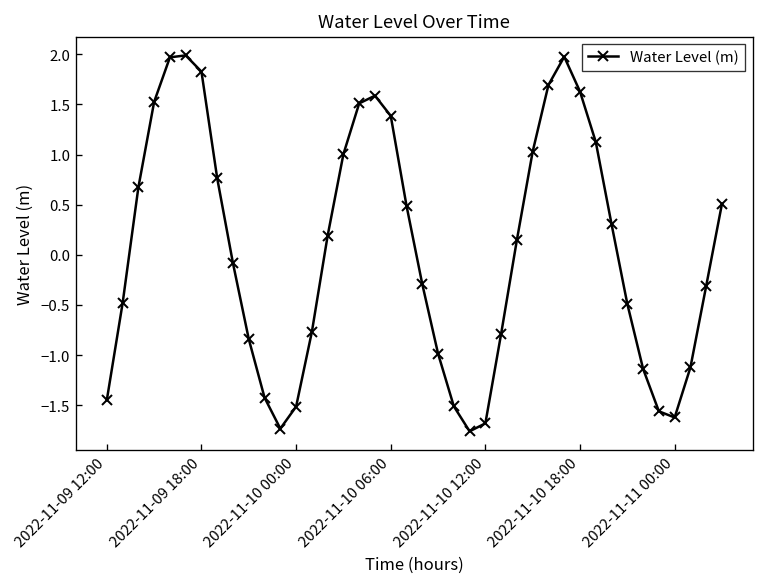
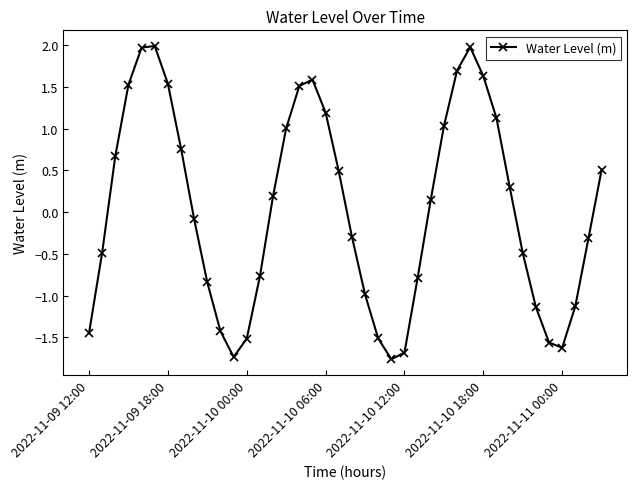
  {
    "2022-11-09 12:00": -1.4,
-   "2022-11-09 18:00": 1.8,
+   "2022-11-09 18:00": 1.5,
    "2022-11-10 00:00": -1.5,
-   "2022-11-10 06:00": 1.4,
+   "2022-11-10 06:00": 1.2,
    "2022-11-10 12:00": -1.7,
    "2022-11-10 18:00": 1.6,
    "2022-11-11 00:00": -1.6
  }
